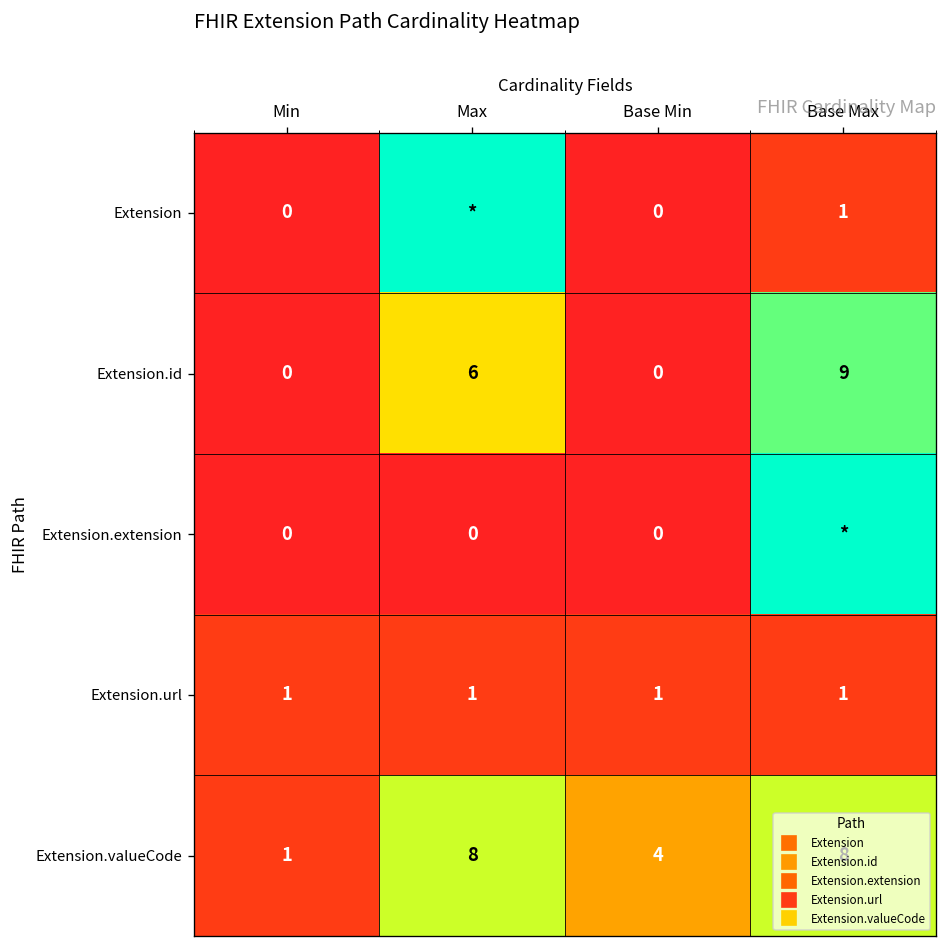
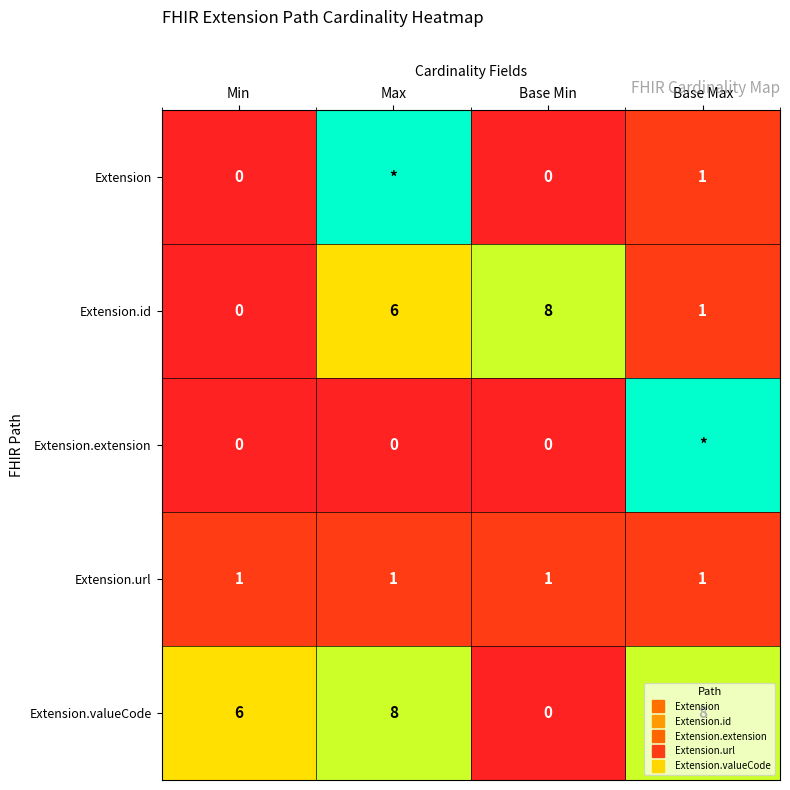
  {
    "Extension": {
      "Min": 0,
      "Base Min": 0,
      "Base Max": 1
    },
    "Extension.id": {
      "Min": 0,
      "Max": 6,
-     "Base Min": 0,
-     "Base Max": 9
+     "Base Min": 8,
+     "Base Max": 1
    },
    "Extension.extension": {
      "Min": 0,
      "Max": 0,
      "Base Min": 0
    },
    "Extension.url": {
      "Min": 1,
      "Max": 1,
      "Base Min": 1,
      "Base Max": 1
    },
    "Extension.valueCode": {
-     "Min": 1,
+     "Min": 6,
      "Max": 8,
-     "Base Min": 4
+     "Base Min": 0
    }
  }
